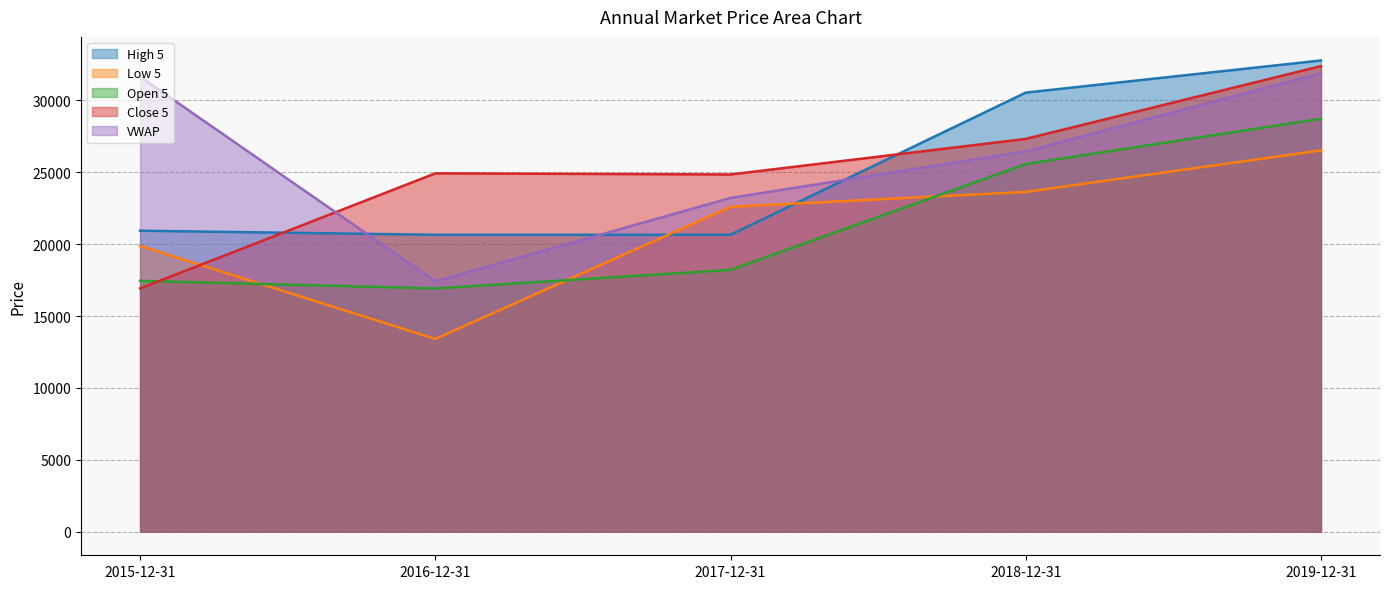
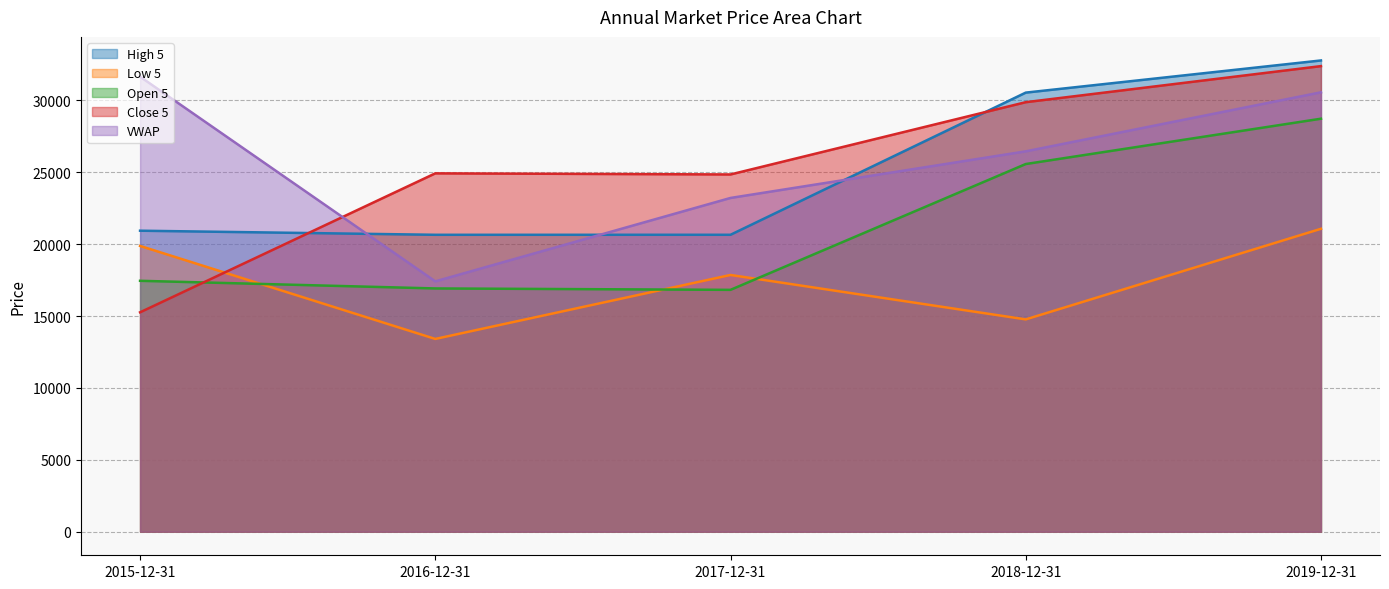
  {
    "High 5": {
      "2015-12-31": 20900,
      "2016-12-31": 20600,
      "2017-12-31": 20700,
      "2018-12-31": 30500,
      "2019-12-31": 32800
    },
    "Low 5": {
      "2015-12-31": 19900,
      "2016-12-31": 13400,
-     "2017-12-31": 22600,
-     "2018-12-31": 23600,
-     "2019-12-31": 26500
+     "2017-12-31": 17900,
+     "2018-12-31": 14800,
+     "2019-12-31": 21100
    },
    "Open 5": {
      "2015-12-31": 17400,
      "2016-12-31": 16900,
-     "2017-12-31": 18200,
+     "2017-12-31": 16800,
      "2018-12-31": 25600,
      "2019-12-31": 28700
    },
    "Close 5": {
-     "2015-12-31": 16900,
+     "2015-12-31": 15300,
      "2016-12-31": 24900,
      "2017-12-31": 24800,
-     "2018-12-31": 27300,
+     "2018-12-31": 29900,
      "2019-12-31": 32400
    },
    "VWAP": {
      "2016-12-31": 17400,
      "2017-12-31": 23200,
      "2018-12-31": 26500,
-     "2019-12-31": 31900
+     "2019-12-31": 30600
    }
  }
